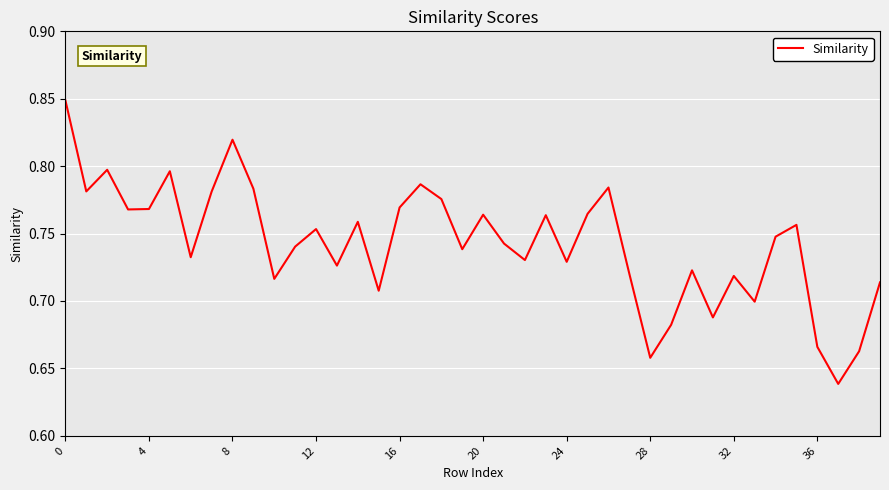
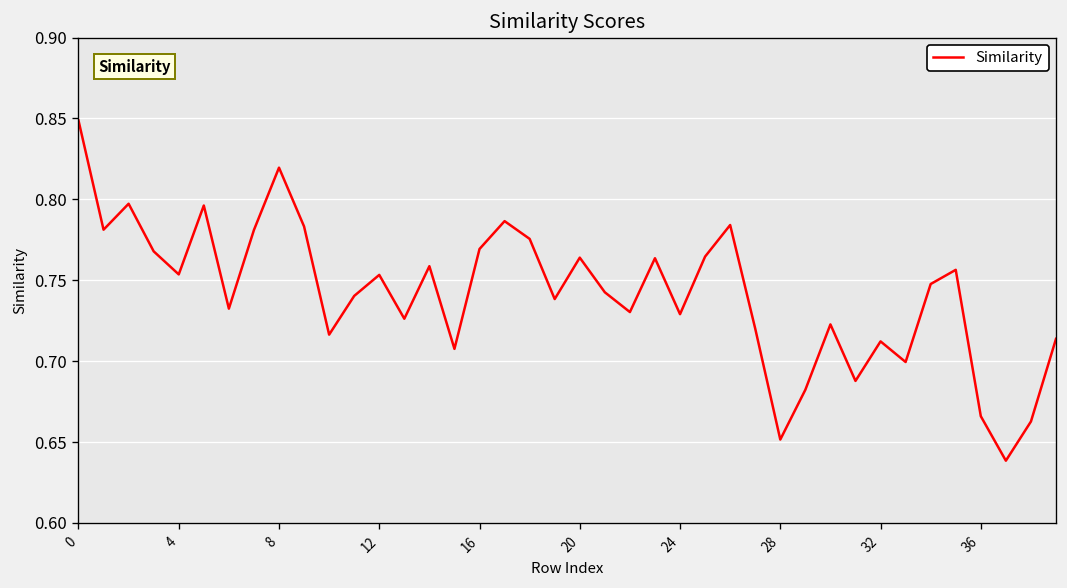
  {
    "0": 0.849,
-   "4": 0.768,
+   "4": 0.754,
    "8": 0.820,
    "12": 0.753,
    "16": 0.769,
    "20": 0.764,
    "24": 0.729,
-   "28": 0.658,
-   "32": 0.719,
+   "28": 0.652,
+   "32": 0.712,
    "36": 0.666
  }
